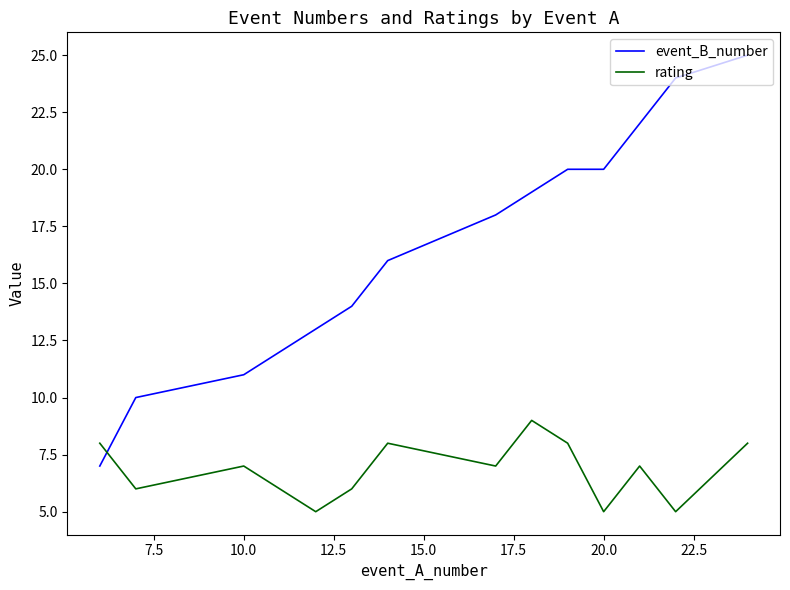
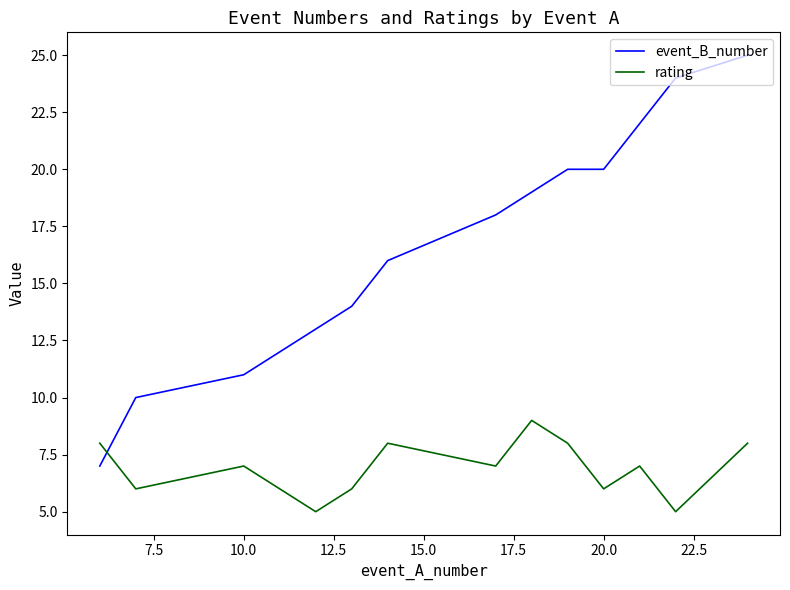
  {
    "event_B_number": {
      "10.0": 11,
      "20.0": 20
    },
    "rating": {
      "10.0": 7,
-     "20.0": 5
+     "20.0": 6
    }
  }
